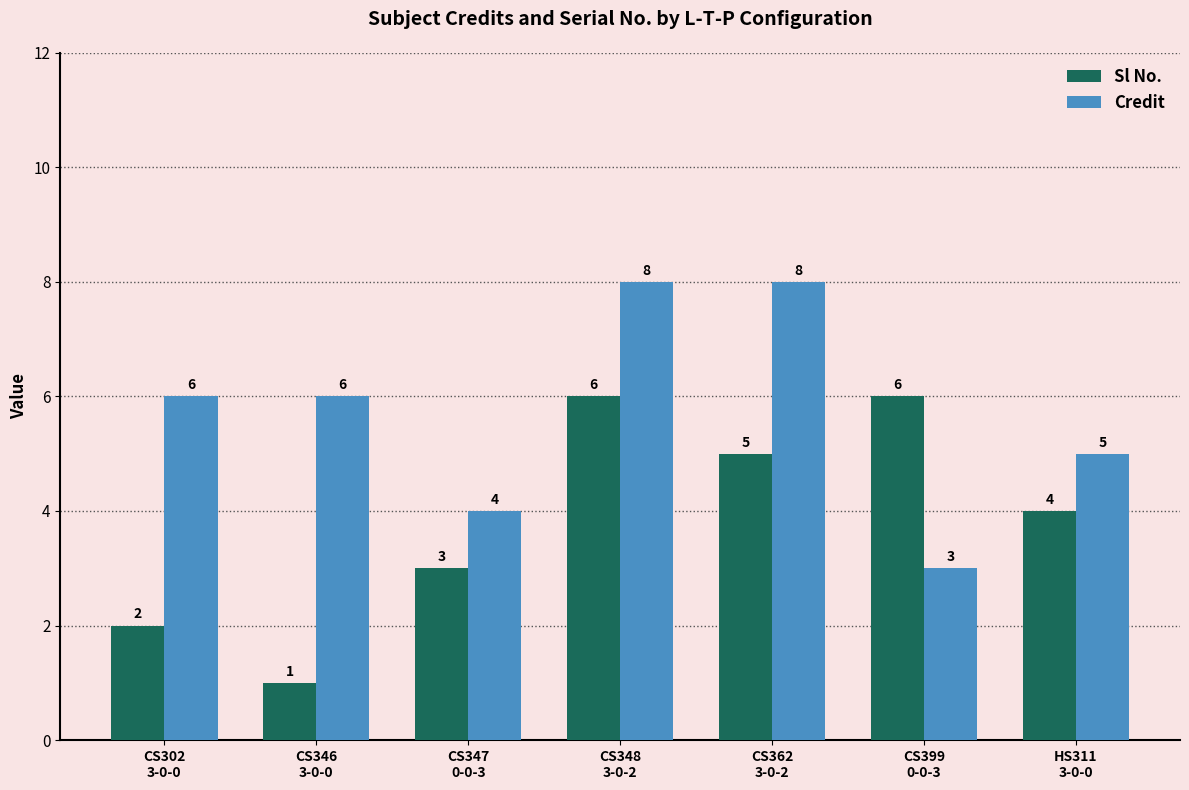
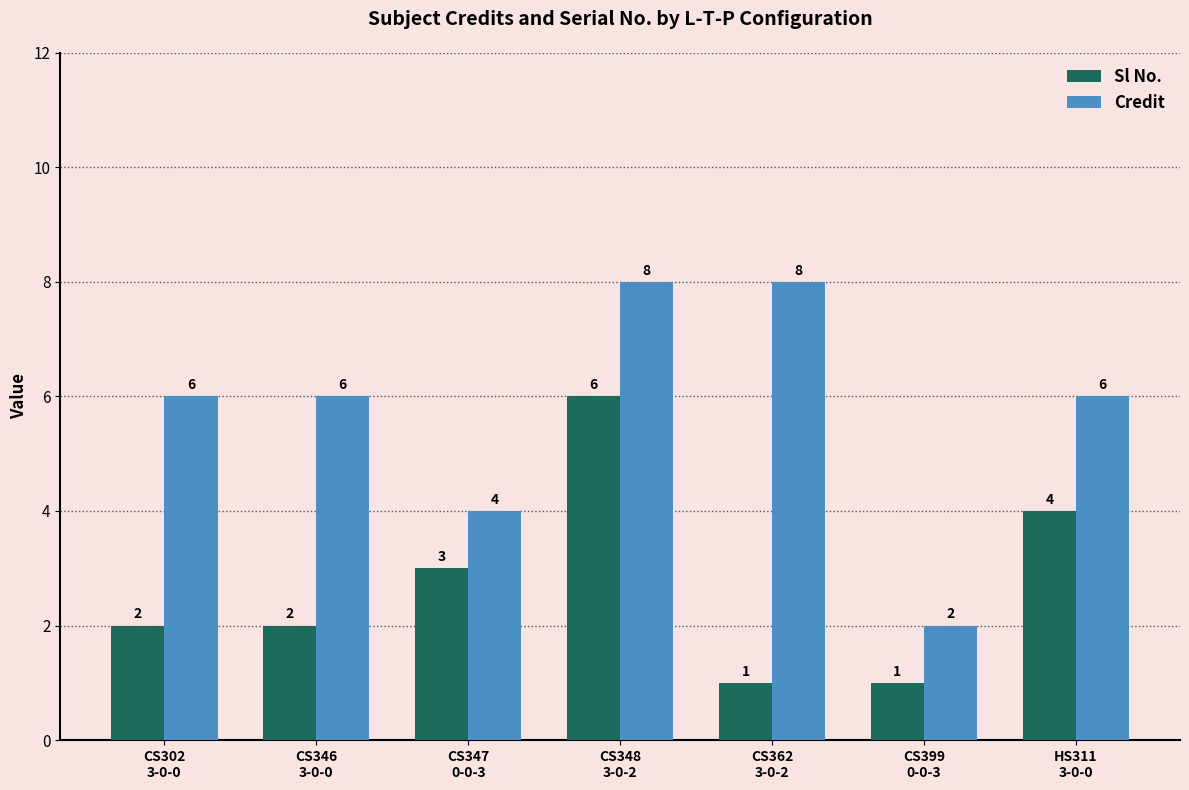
  {
    "Sl No.": {
      "CS302 3-0-0": 2,
-     "CS346 3-0-0": 1,
+     "CS346 3-0-0": 2,
      "CS347 0-0-3": 3,
      "CS348 3-0-2": 6,
-     "CS362 3-0-2": 5,
-     "CS399 0-0-3": 6,
+     "CS362 3-0-2": 1,
+     "CS399 0-0-3": 1,
      "HS311 3-0-0": 4
    },
    "Credit": {
      "CS302 3-0-0": 6,
      "CS346 3-0-0": 6,
      "CS347 0-0-3": 4,
      "CS348 3-0-2": 8,
      "CS362 3-0-2": 8,
-     "CS399 0-0-3": 3,
-     "HS311 3-0-0": 5
+     "CS399 0-0-3": 2,
+     "HS311 3-0-0": 6
    }
  }
